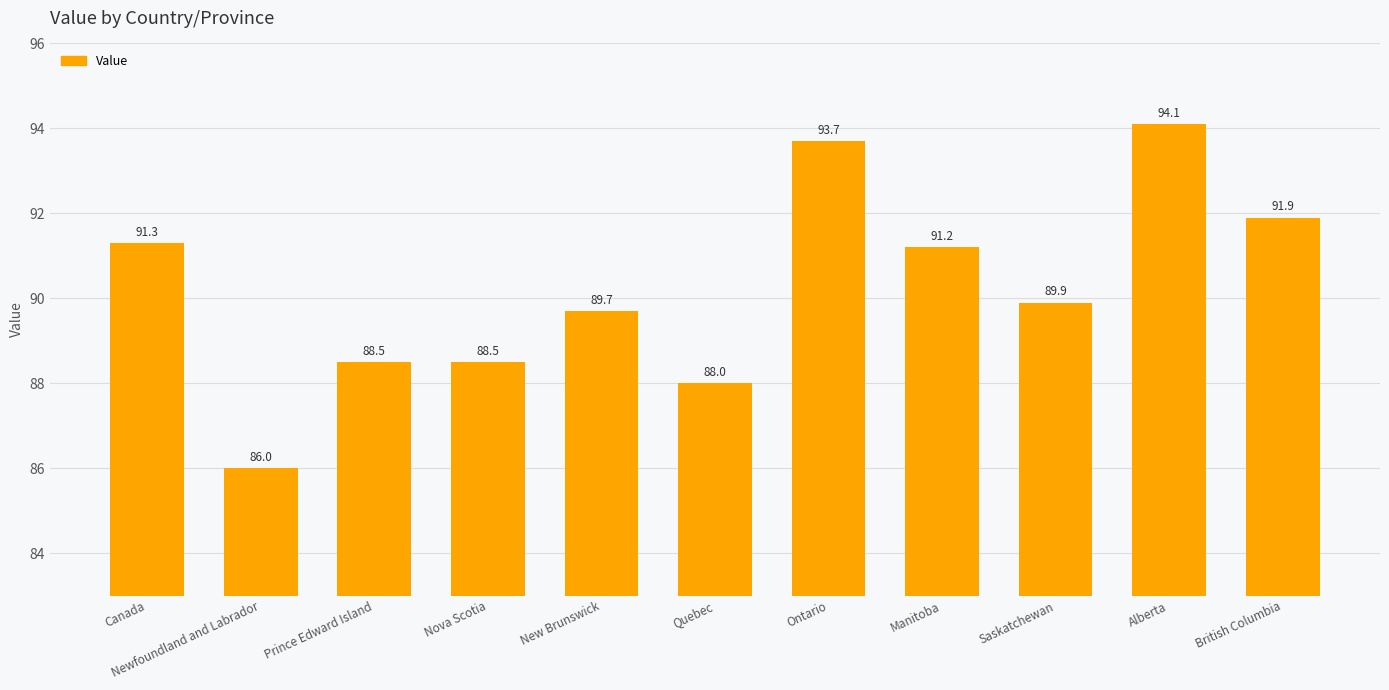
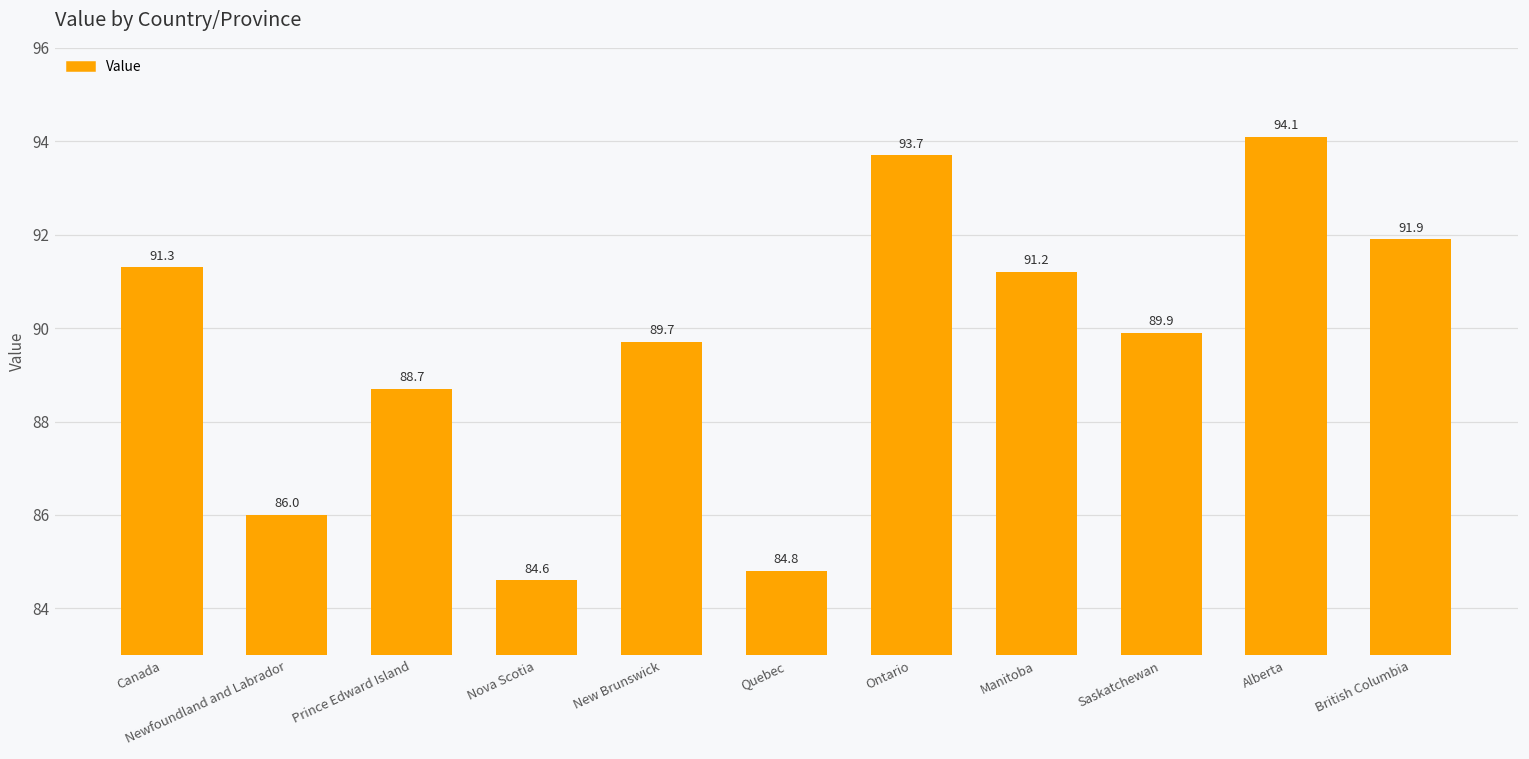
  {
    "Canada": 91.3,
    "Newfoundland and Labrador": 86.0,
-   "Prince Edward Island": 88.5,
-   "Nova Scotia": 88.5,
+   "Prince Edward Island": 88.7,
+   "Nova Scotia": 84.6,
    "New Brunswick": 89.7,
-   "Quebec": 88.0,
+   "Quebec": 84.8,
    "Ontario": 93.7,
    "Manitoba": 91.2,
    "Saskatchewan": 89.9,
    "Alberta": 94.1,
    "British Columbia": 91.9
  }
